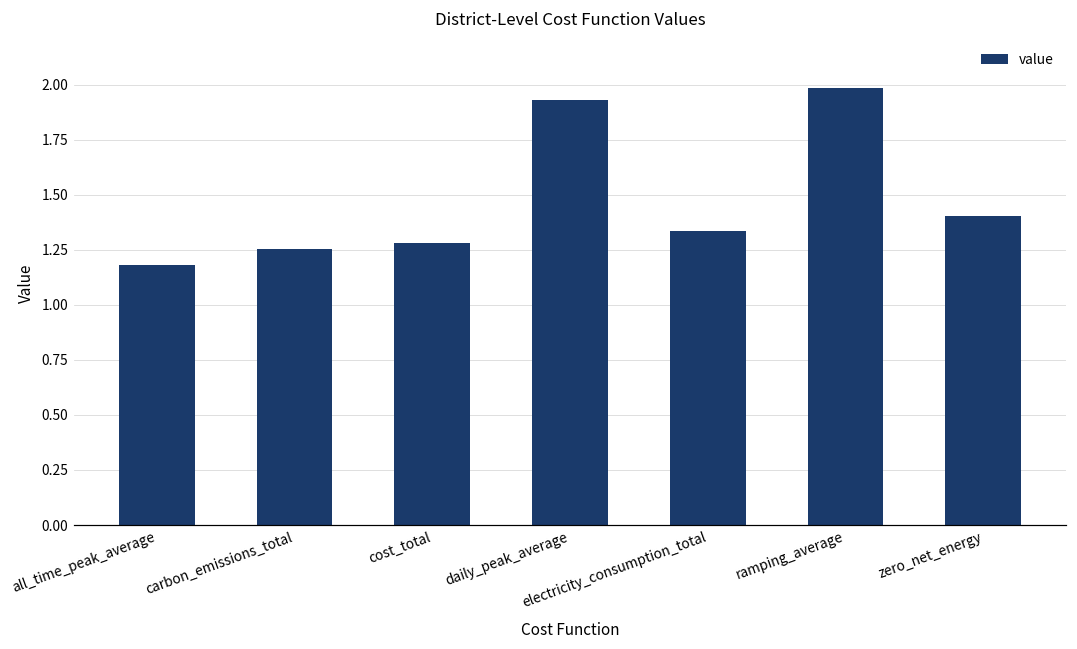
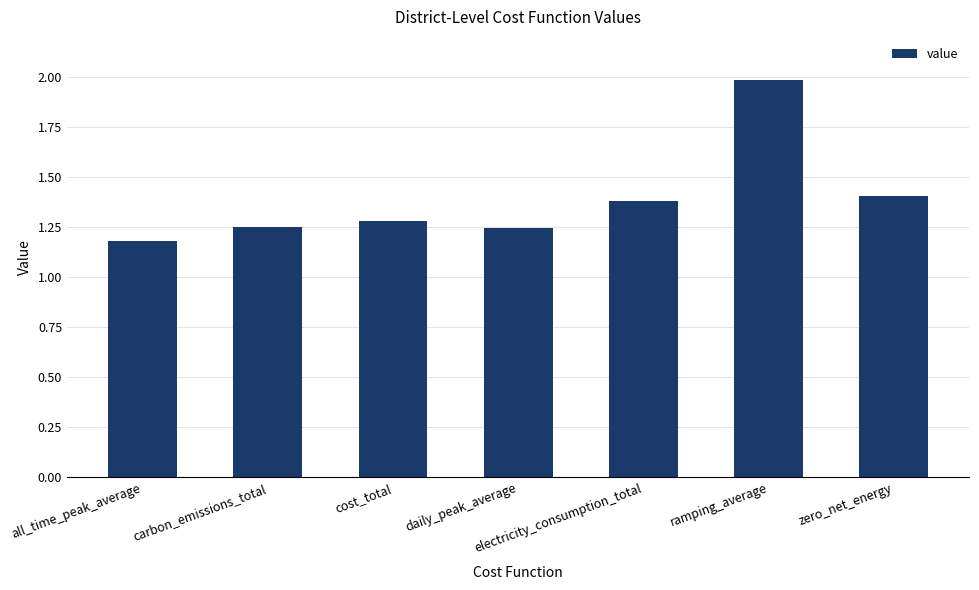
  {
    "all_time_peak_average": 1.18,
    "carbon_emissions_total": 1.25,
    "cost_total": 1.28,
-   "daily_peak_average": 1.93,
-   "electricity_consumption_total": 1.34,
+   "daily_peak_average": 1.24,
+   "electricity_consumption_total": 1.38,
    "ramping_average": 1.98,
    "zero_net_energy": 1.41
  }
